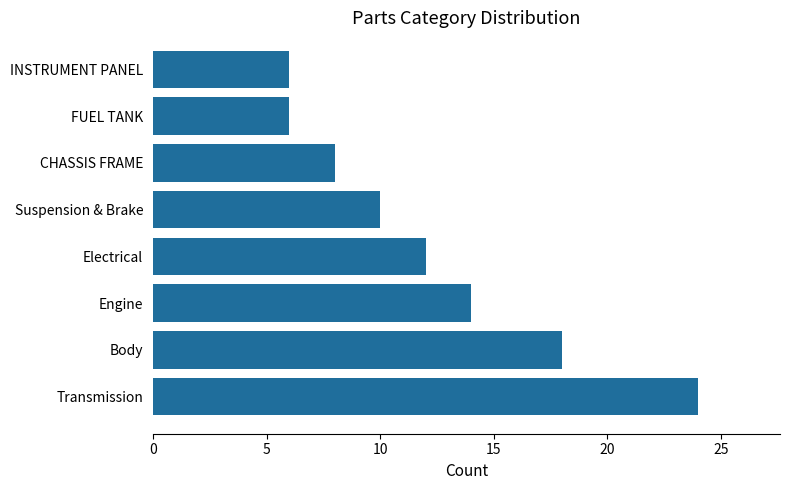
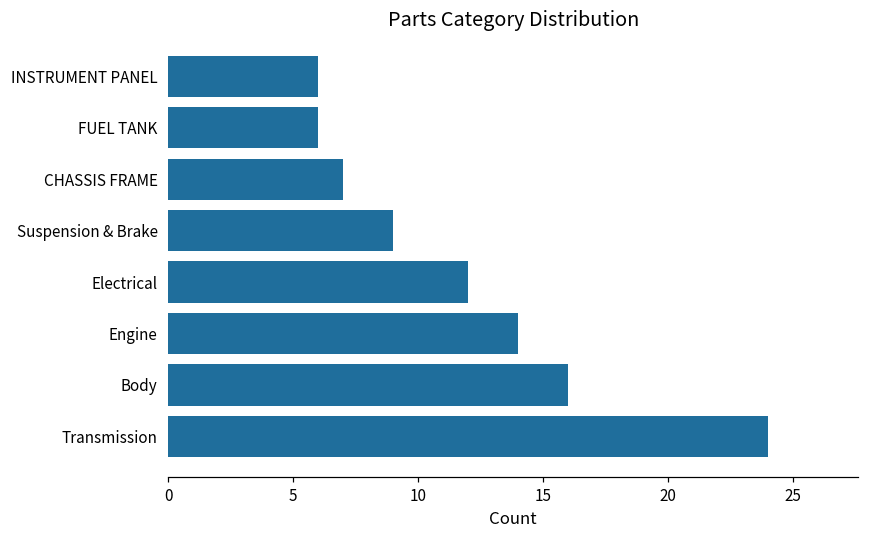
  {
    "INSTRUMENT PANEL": 6,
    "FUEL TANK": 6,
-   "CHASSIS FRAME": 8,
-   "Suspension & Brake": 10,
+   "CHASSIS FRAME": 7,
+   "Suspension & Brake": 9,
    "Electrical": 12,
    "Engine": 14,
-   "Body": 18,
+   "Body": 16,
    "Transmission": 24
  }
